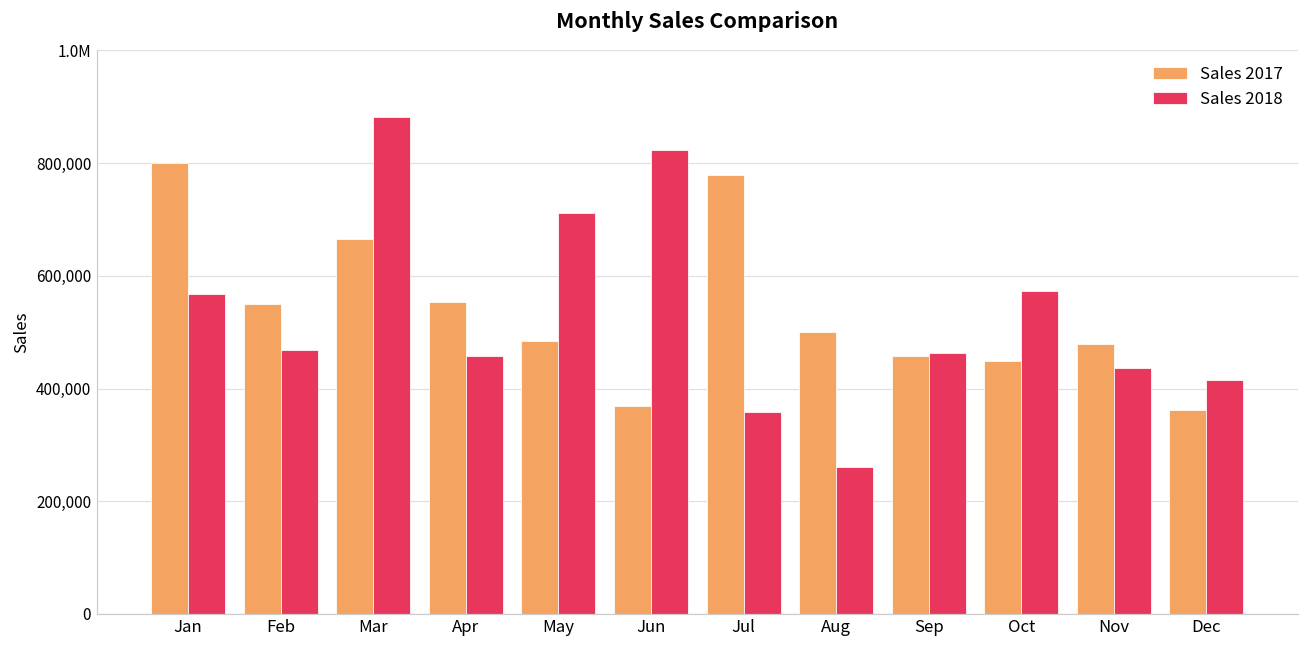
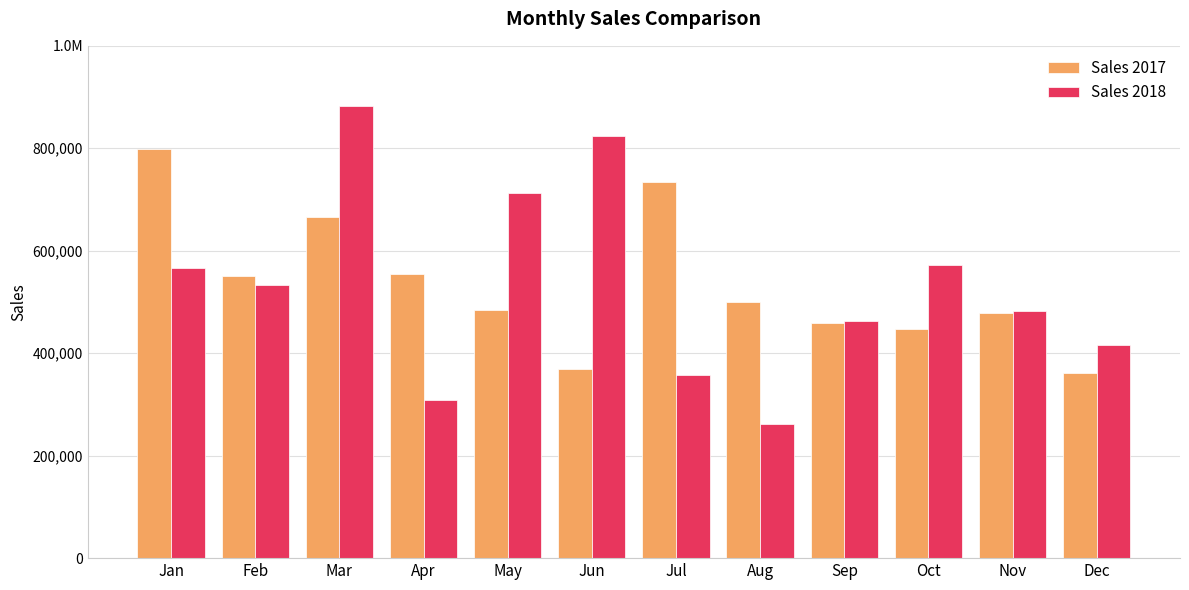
  {
    "Sales 2017": {
      "Jan": "800,000",
      "Feb": "550,000",
      "Mar": "670,000",
      "Apr": "550,000",
      "May": "480,000",
      "Jun": "370,000",
-     "Jul": "780,000",
+     "Jul": "730,000",
      "Aug": "500,000",
      "Sep": "460,000",
      "Oct": "450,000",
      "Nov": "480,000",
      "Dec": "360,000"
    },
    "Sales 2018": {
      "Jan": "570,000",
-     "Feb": "470,000",
+     "Feb": "530,000",
      "Mar": "880,000",
-     "Apr": "460,000",
+     "Apr": "310,000",
      "May": "710,000",
      "Jun": "820,000",
      "Jul": "360,000",
      "Aug": "260,000",
      "Sep": "460,000",
      "Oct": "570,000",
-     "Nov": "440,000",
+     "Nov": "480,000",
      "Dec": "420,000"
    }
  }
